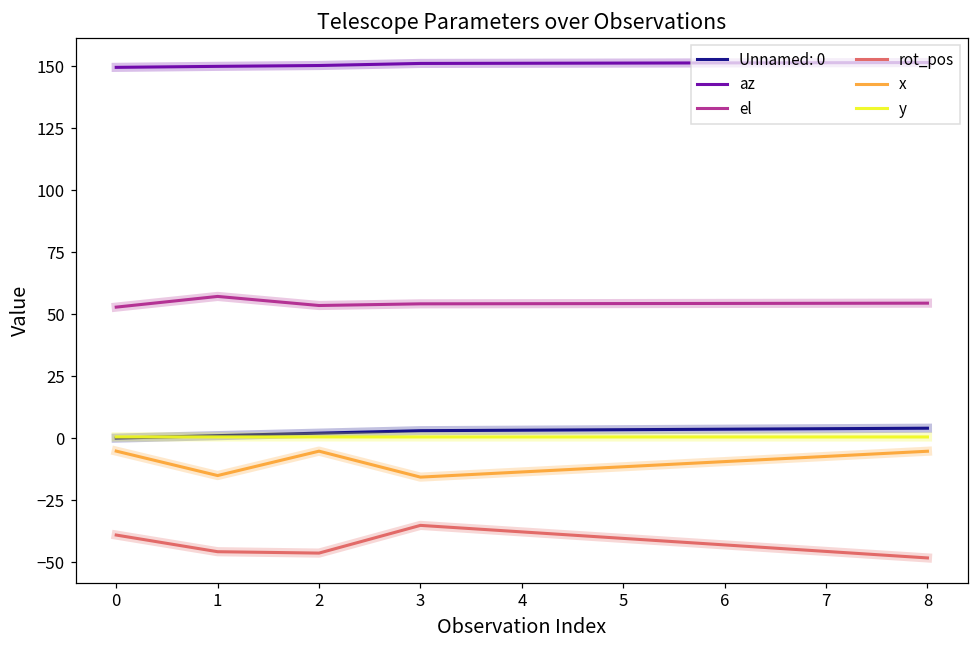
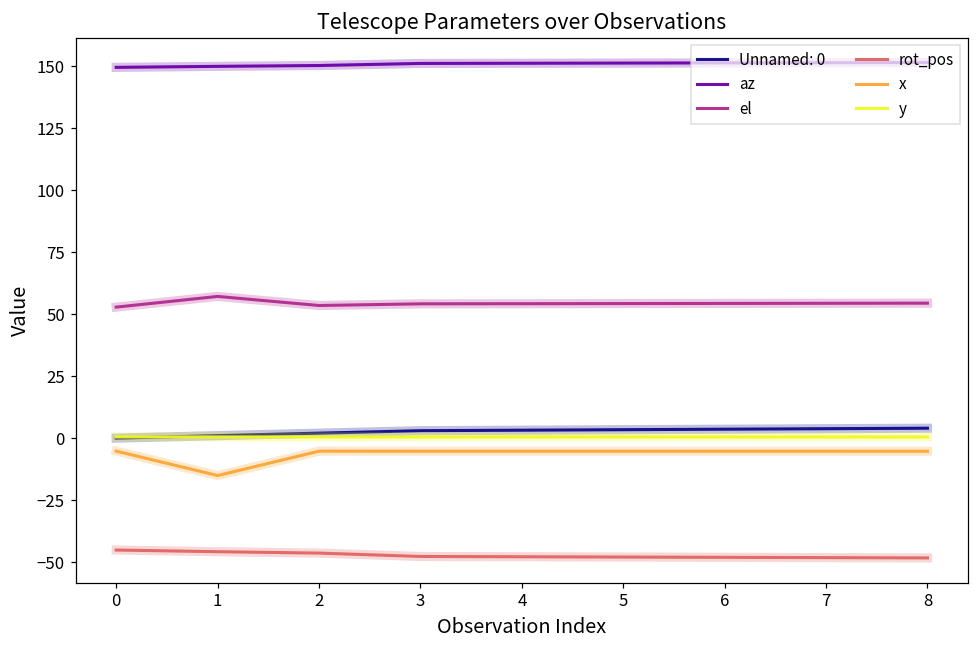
  {
    "Unnamed: 0": {
      "2": 2,
      "3": 3,
      "8": 4
    },
    "az": {
      "0": 150,
      "1": 150,
      "2": 150,
      "3": 151
    },
    "el": {
      "0": 53,
      "1": 57,
      "2": 53,
      "3": 54,
      "8": 54
    },
    "rot_pos": {
-     "0": -39,
+     "0": -45,
      "1": -46,
      "2": -46,
-     "3": -35,
+     "3": -48,
      "8": -48
    },
    "x": {
      "0": -5,
      "1": -15,
      "2": -5,
-     "3": -16,
+     "3": -5,
      "8": -5
    },
    "y": {
      "2": 0,
      "3": 0,
      "8": 0
    }
  }
